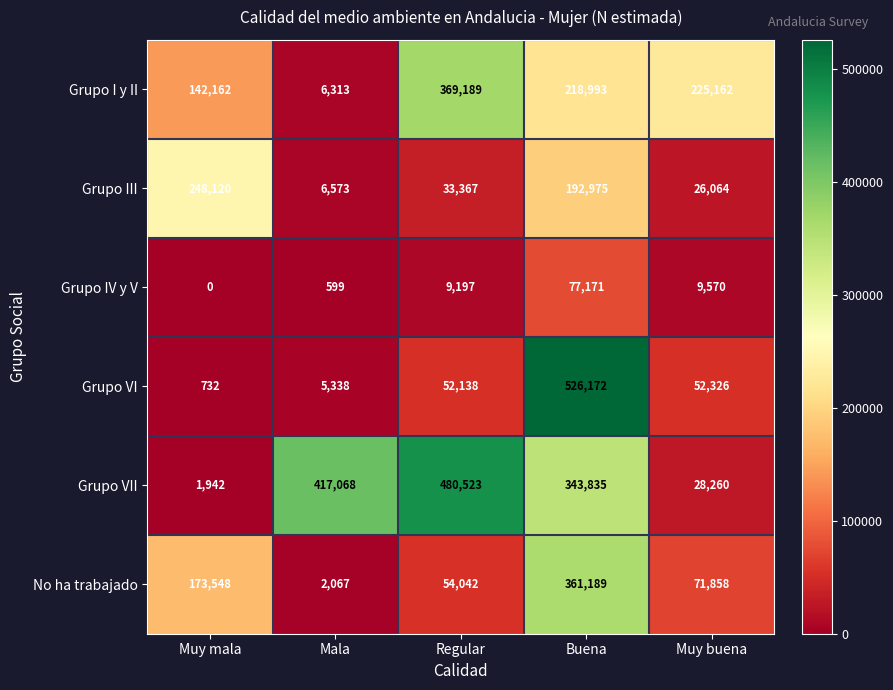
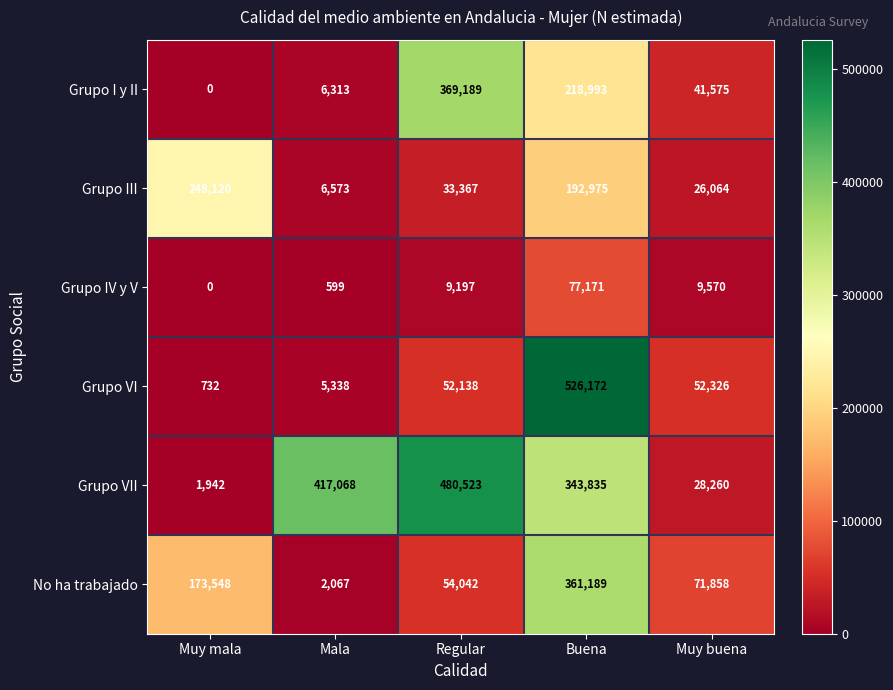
  {
    "Grupo I y II": {
-     "Muy mala": "142,162",
+     "Muy mala": "0",
      "Mala": "6,313",
      "Regular": "369,189",
      "Buena": "218,993",
-     "Muy buena": "225,162"
+     "Muy buena": "41,575"
    },
    "Grupo III": {
      "Muy mala": "248,120",
      "Mala": "6,573",
      "Regular": "33,367",
      "Buena": "192,975",
      "Muy buena": "26,064"
    },
    "Grupo IV y V": {
      "Muy mala": "0",
      "Mala": "599",
      "Regular": "9,197",
      "Buena": "77,171",
      "Muy buena": "9,570"
    },
    "Grupo VI": {
      "Muy mala": "732",
      "Mala": "5,338",
      "Regular": "52,138",
      "Buena": "526,172",
      "Muy buena": "52,326"
    },
    "Grupo VII": {
      "Muy mala": "1,942",
      "Mala": "417,068",
      "Regular": "480,523",
      "Buena": "343,835",
      "Muy buena": "28,260"
    },
    "No ha trabajado": {
      "Muy mala": "173,548",
      "Mala": "2,067",
      "Regular": "54,042",
      "Buena": "361,189",
      "Muy buena": "71,858"
    }
  }
